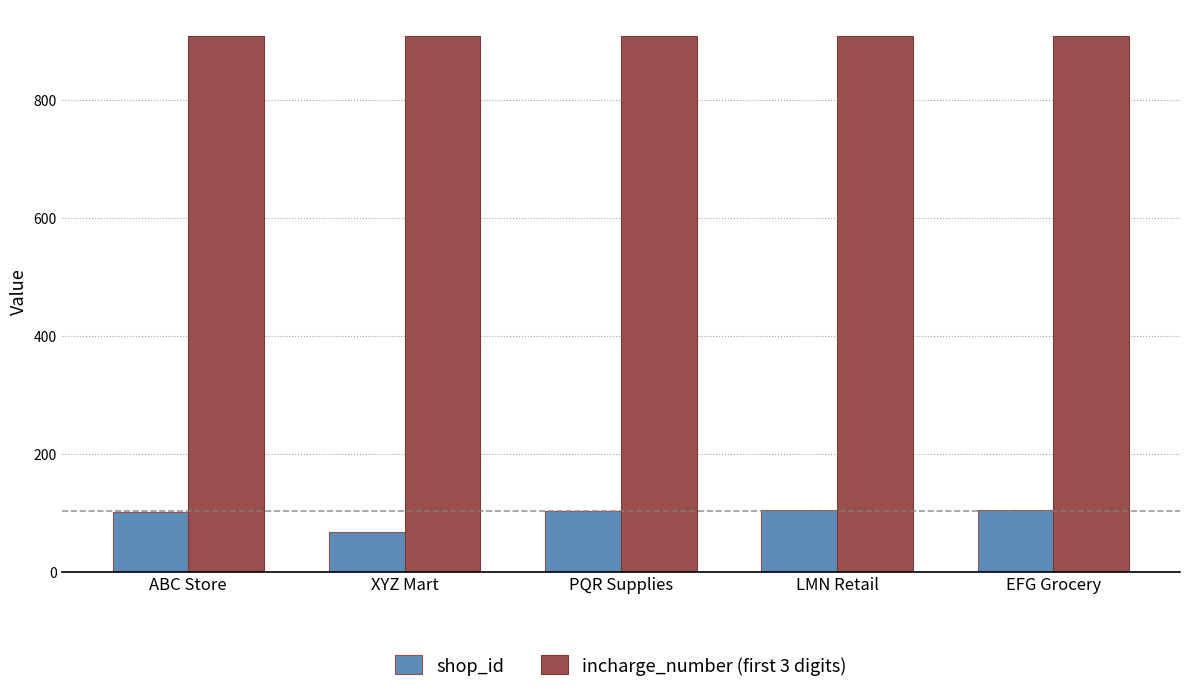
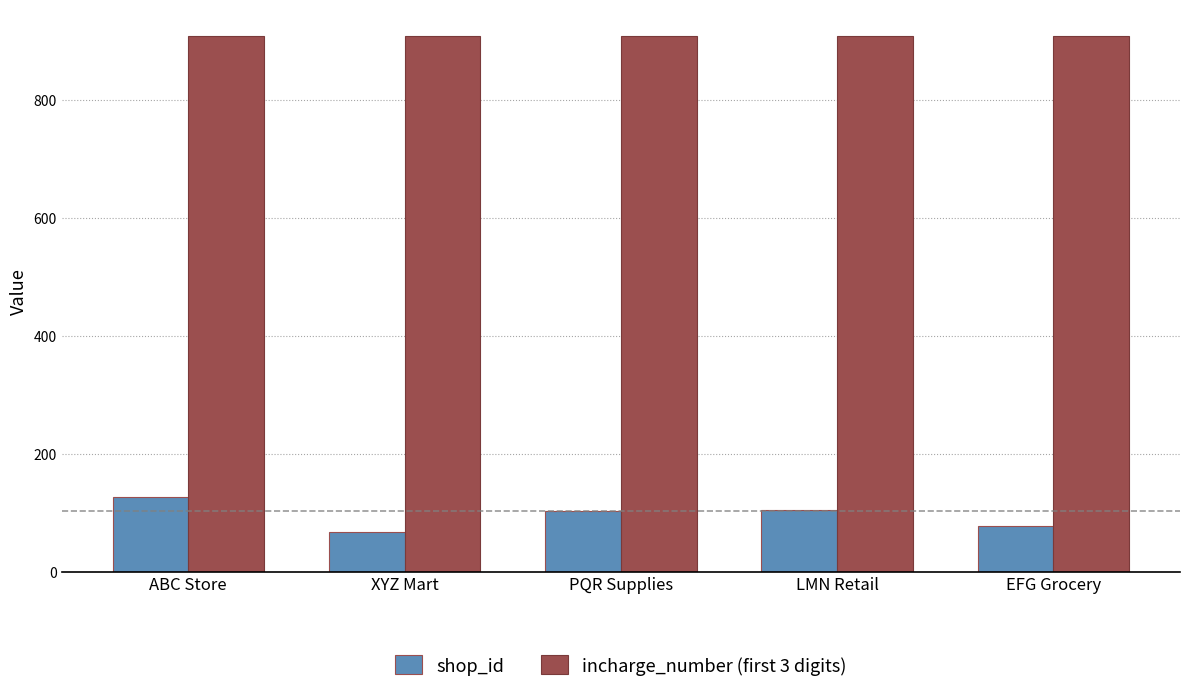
  {
    "shop_id": {
-     "ABC Store": 100,
+     "ABC Store": 130,
      "XYZ Mart": 70,
      "PQR Supplies": 100,
      "LMN Retail": 100,
-     "EFG Grocery": 110
+     "EFG Grocery": 80
    },
    "incharge_number (first 3 digits)": {
      "ABC Store": 910,
      "XYZ Mart": 910,
      "PQR Supplies": 910,
      "LMN Retail": 910,
      "EFG Grocery": 910
    }
  }
